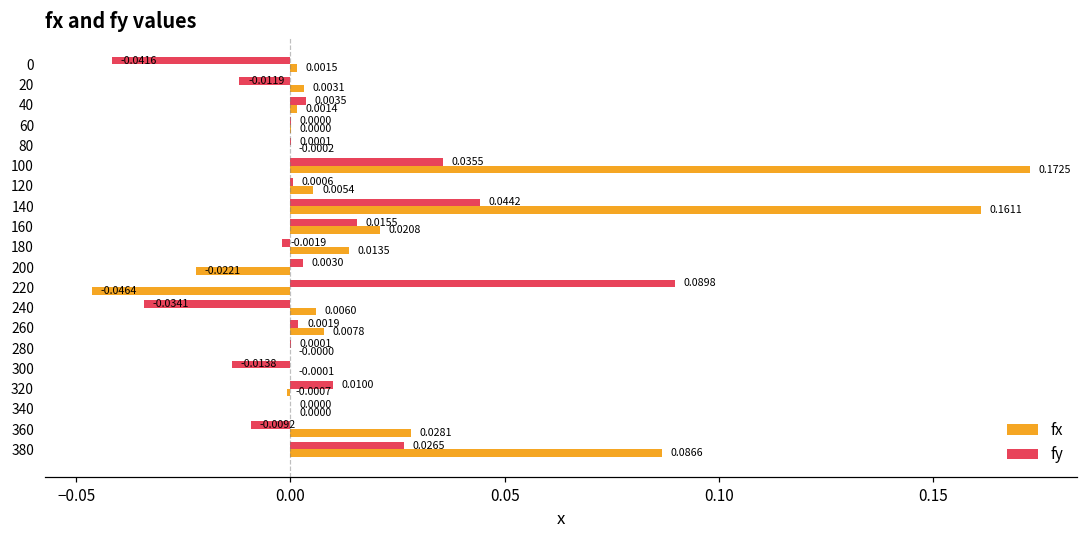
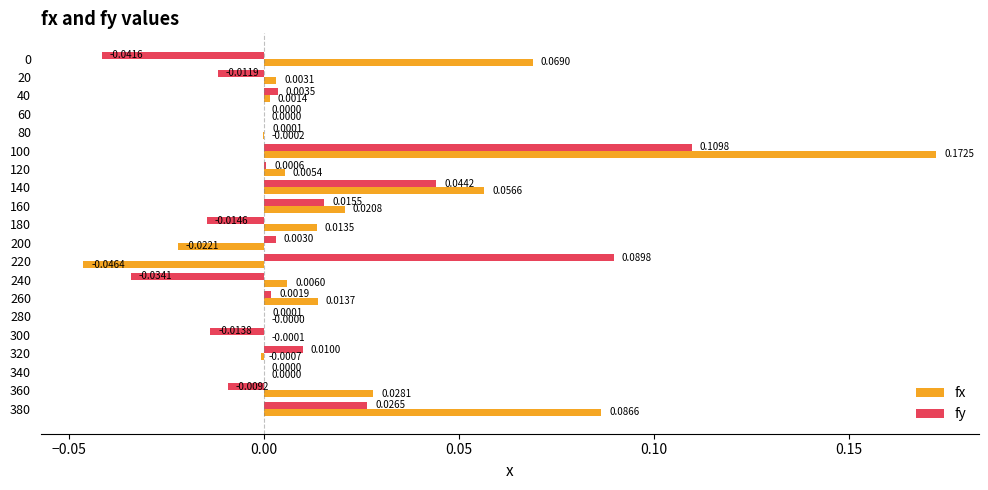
  {
    "fx": {
-     "0": 0.0015,
+     "0": 0.0690,
      "20": 0.0031,
      "100": 0.1725,
      "120": 0.0054,
-     "140": 0.1611,
+     "140": 0.0566,
      "160": 0.0208,
      "180": 0.0135,
      "200": -0.0221,
      "220": -0.0464,
      "240": 0.0060,
-     "260": 0.0078,
+     "260": 0.0137,
      "300": -0.0001,
      "320": -0.0007,
      "360": 0.0281,
      "380": 0.0866
    },
    "fy": {
      "0": -0.0416,
      "20": -0.0119,
-     "100": 0.0355,
+     "100": 0.1098,
      "120": 0.0006,
      "140": 0.0442,
      "160": 0.0155,
-     "180": -0.0019,
+     "180": -0.0146,
      "200": 0.0030,
      "220": 0.0898,
      "240": -0.0341,
      "260": 0.0019,
      "300": -0.0138,
      "320": 0.0100,
      "360": -0.0092,
      "380": 0.0265
    }
  }
